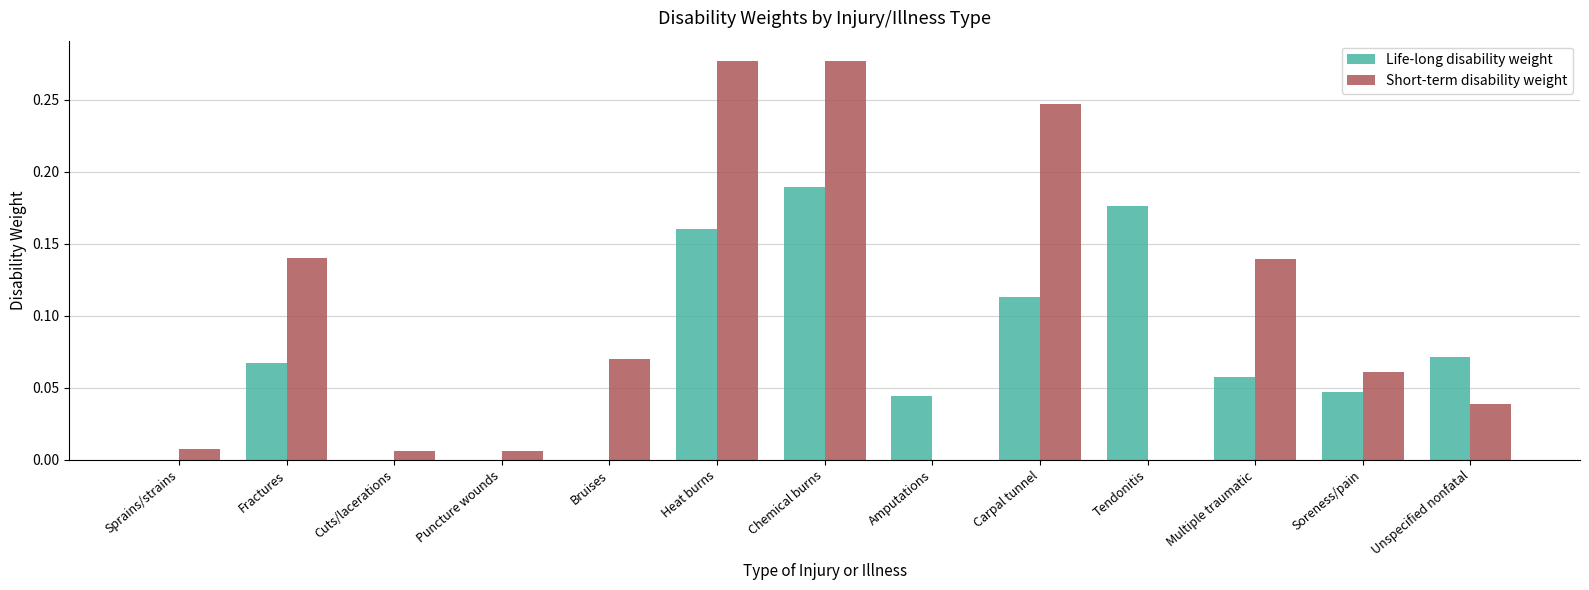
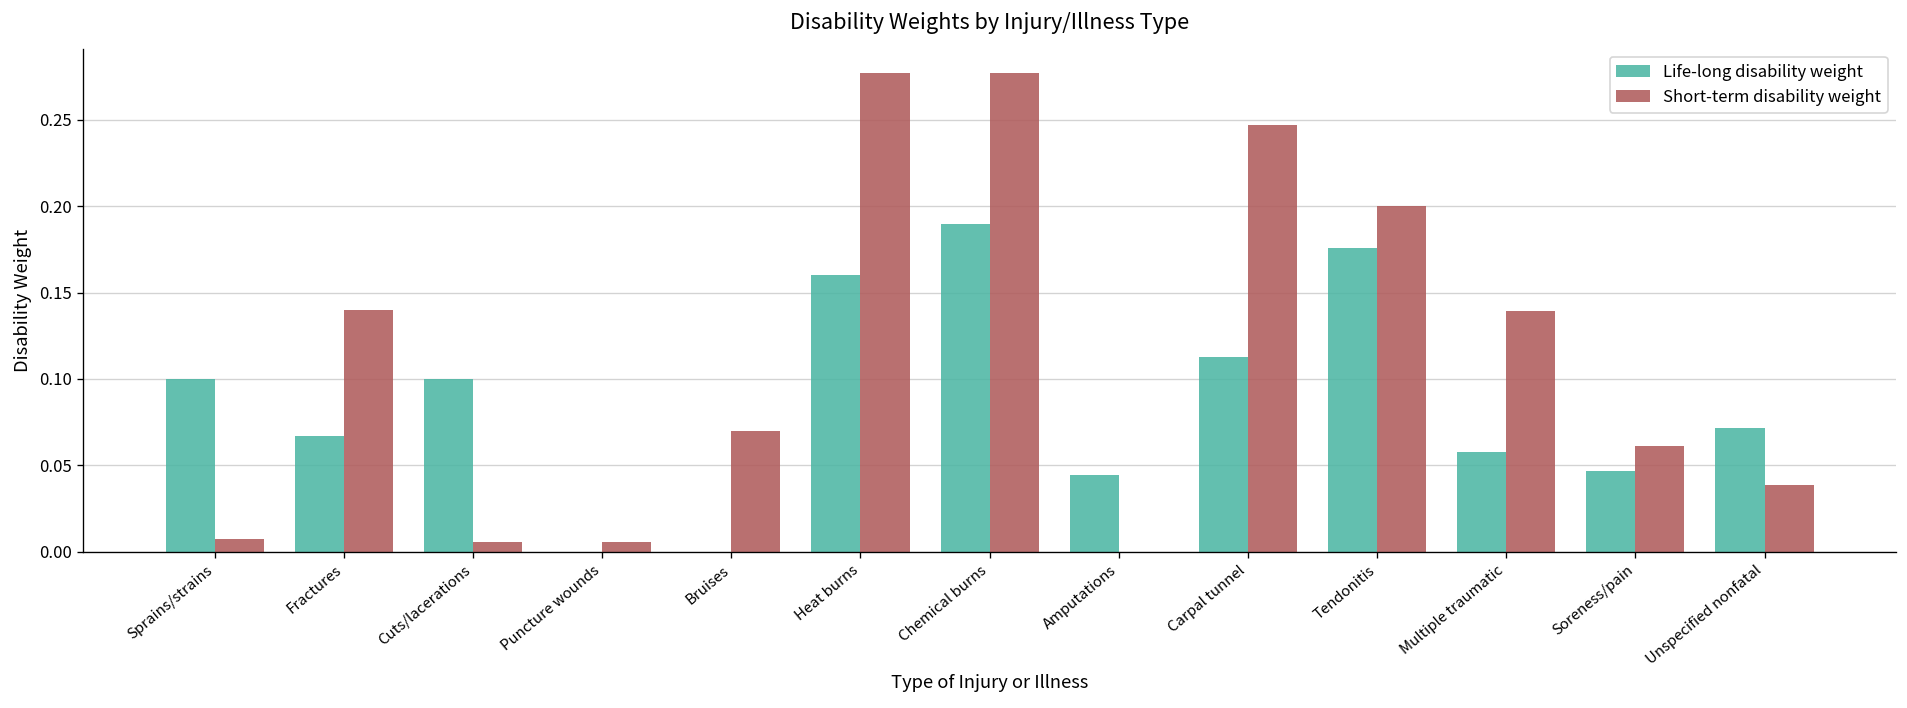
  {
    "Life-long disability weight": {
-     "Sprains/strains": 0.0,
+     "Sprains/strains": 0.1,
      "Fractures": 0.067,
-     "Cuts/lacerations": 0.0,
+     "Cuts/lacerations": 0.1,
      "Puncture wounds": 0.0,
      "Bruises": 0.0,
      "Heat burns": 0.160,
      "Chemical burns": 0.190,
      "Amputations": 0.044,
      "Carpal tunnel": 0.113,
      "Tendonitis": 0.176,
      "Multiple traumatic": 0.058,
      "Soreness/pain": 0.047,
      "Unspecified nonfatal": 0.072
    },
    "Short-term disability weight": {
      "Sprains/strains": 0.008,
      "Fractures": 0.140,
      "Cuts/lacerations": 0.006,
      "Puncture wounds": 0.006,
      "Bruises": 0.070,
      "Heat burns": 0.277,
      "Chemical burns": 0.277,
      "Amputations": 0.0,
      "Carpal tunnel": 0.247,
-     "Tendonitis": 0.0,
+     "Tendonitis": 0.2,
      "Multiple traumatic": 0.139,
      "Soreness/pain": 0.061,
      "Unspecified nonfatal": 0.039
    }
  }
